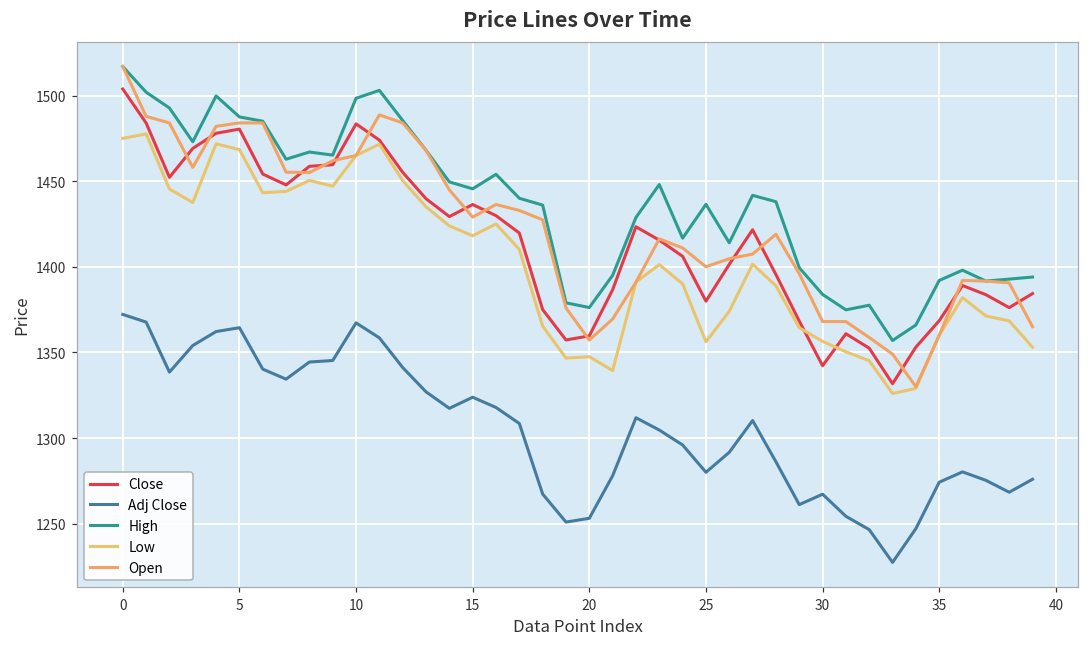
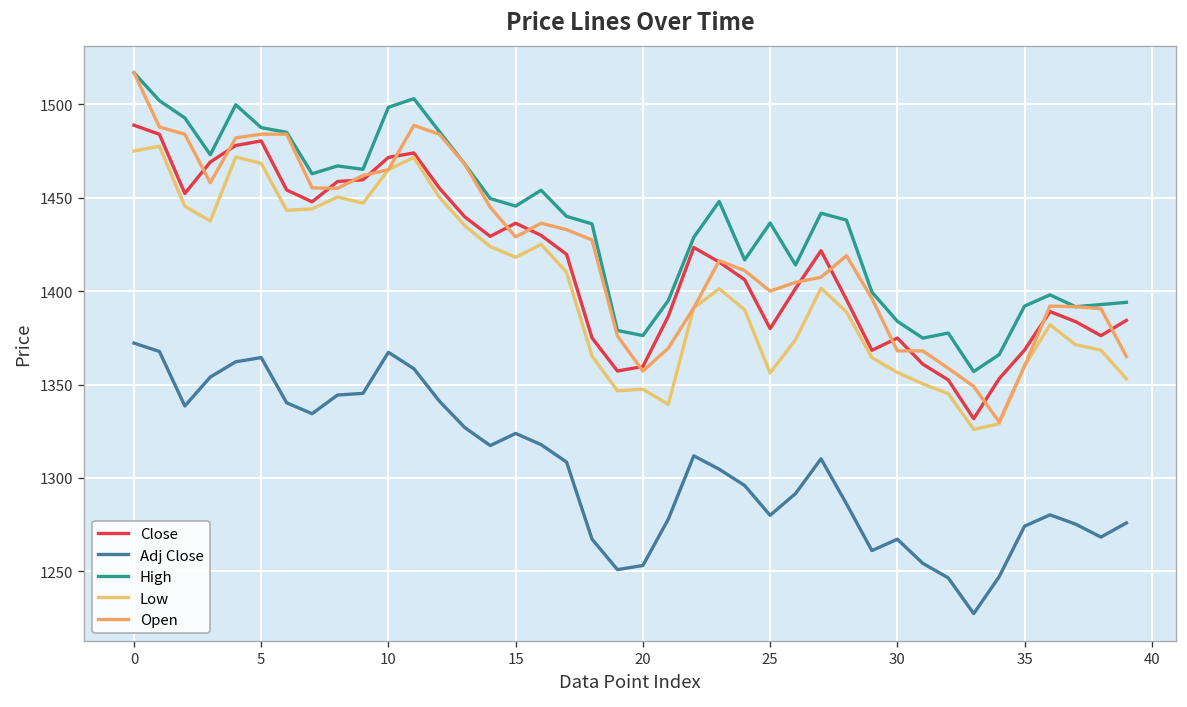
  {
    "Close": {
-     "0": 1504,
+     "0": 1489,
      "5": 1480,
-     "10": 1483,
+     "10": 1472,
      "15": 1436,
      "20": 1360,
      "25": 1380,
-     "30": 1342,
+     "30": 1375,
      "35": 1369
    }
  }
